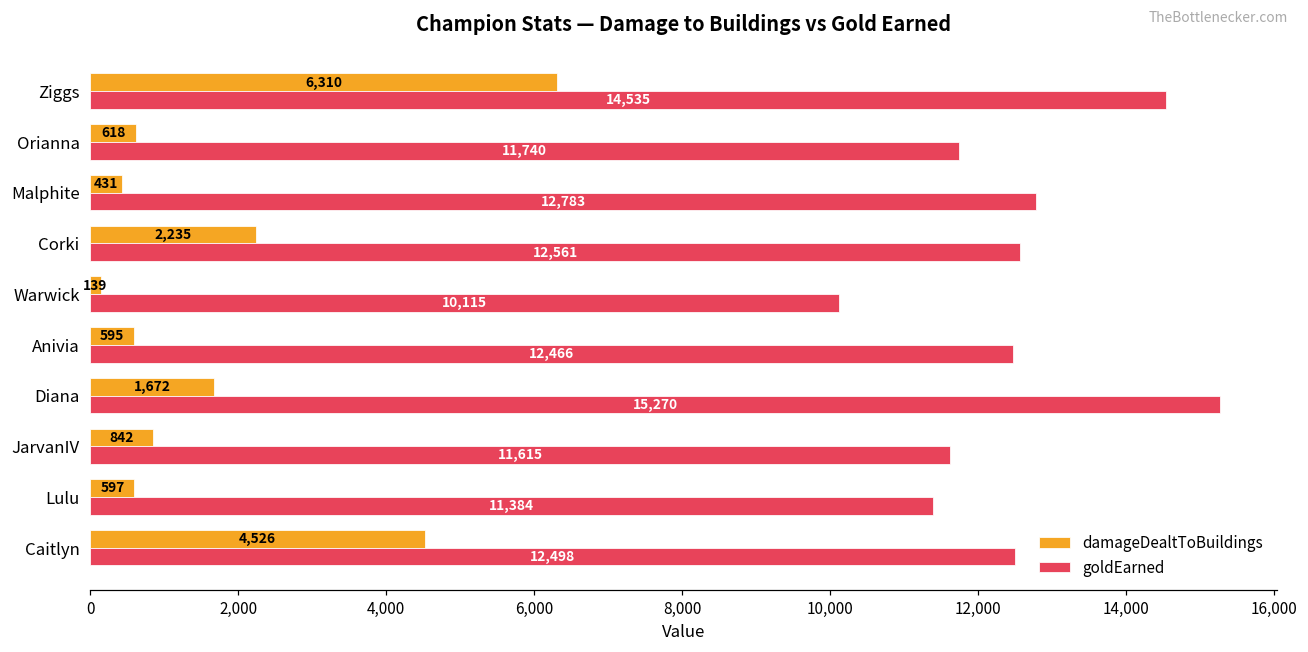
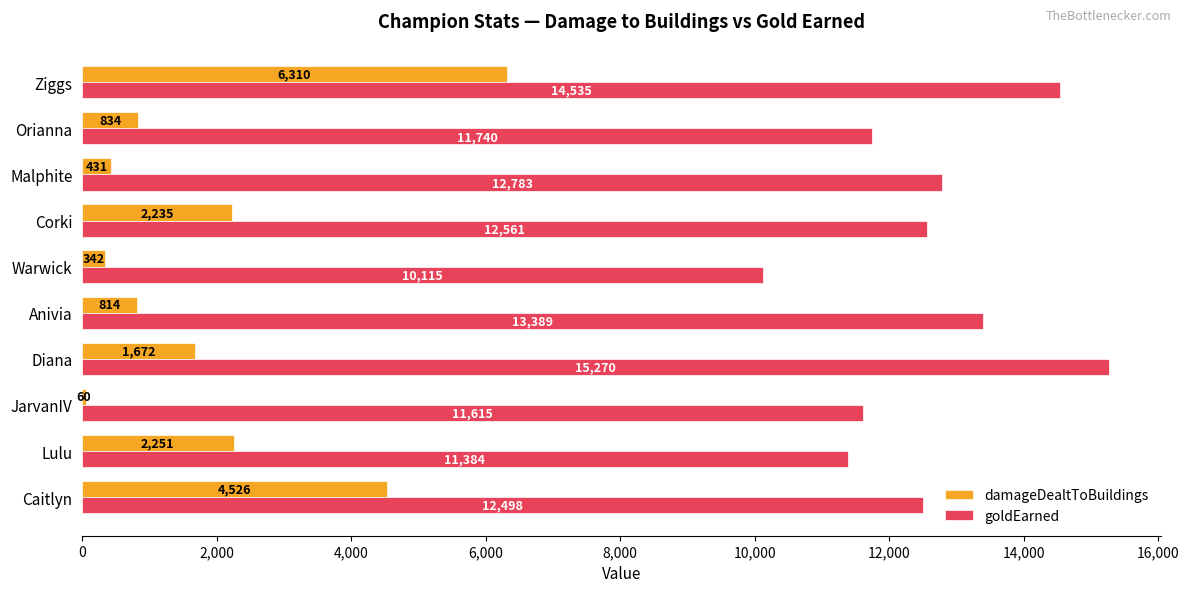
  {
    "damageDealtToBuildings": {
      "Ziggs": "6,310",
-     "Orianna": "618",
+     "Orianna": "834",
      "Malphite": "431",
      "Corki": "2,235",
-     "Warwick": "139",
-     "Anivia": "595",
+     "Warwick": "342",
+     "Anivia": "814",
      "Diana": "1,672",
-     "JarvanIV": "842",
-     "Lulu": "597",
+     "JarvanIV": "60",
+     "Lulu": "2,251",
      "Caitlyn": "4,526"
    },
    "goldEarned": {
      "Ziggs": "14,535",
      "Orianna": "11,740",
      "Malphite": "12,783",
      "Corki": "12,561",
      "Warwick": "10,115",
-     "Anivia": "12,466",
+     "Anivia": "13,389",
      "Diana": "15,270",
      "JarvanIV": "11,615",
      "Lulu": "11,384",
      "Caitlyn": "12,498"
    }
  }
